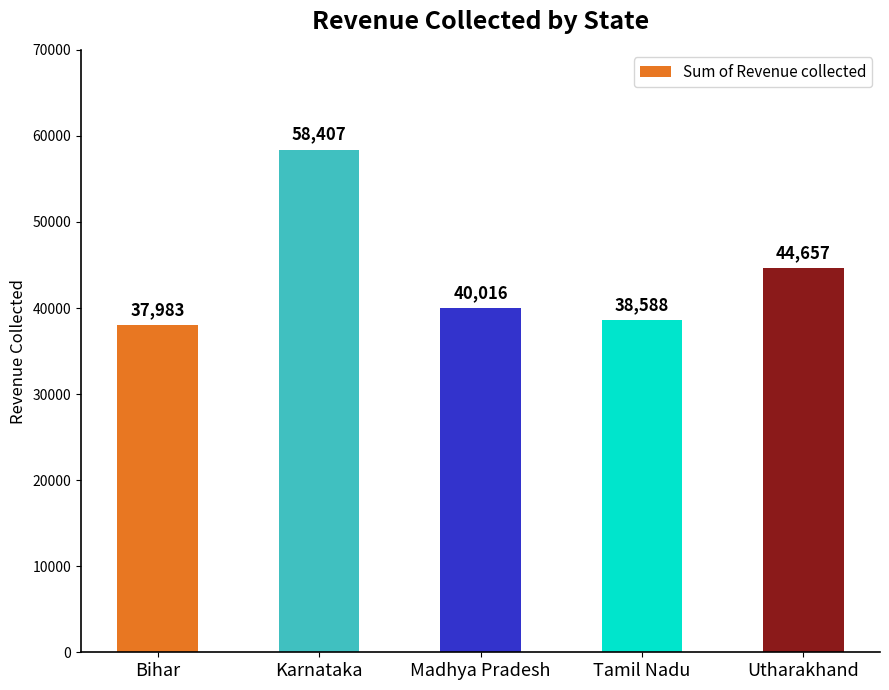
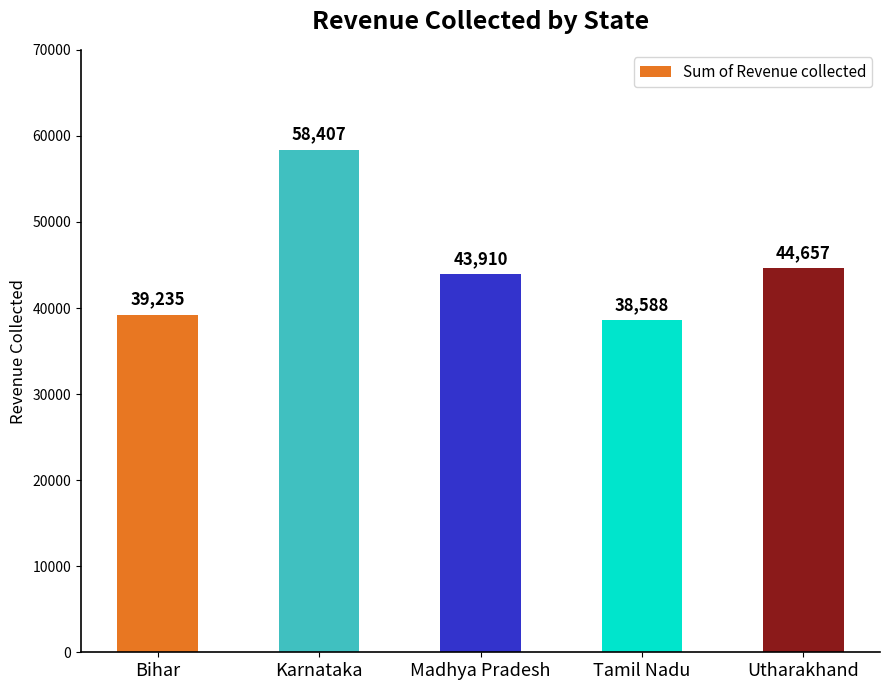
  {
-   "Bihar": "37,983",
+   "Bihar": "39,235",
    "Karnataka": "58,407",
-   "Madhya Pradesh": "40,016",
+   "Madhya Pradesh": "43,910",
    "Tamil Nadu": "38,588",
    "Utharakhand": "44,657"
  }
